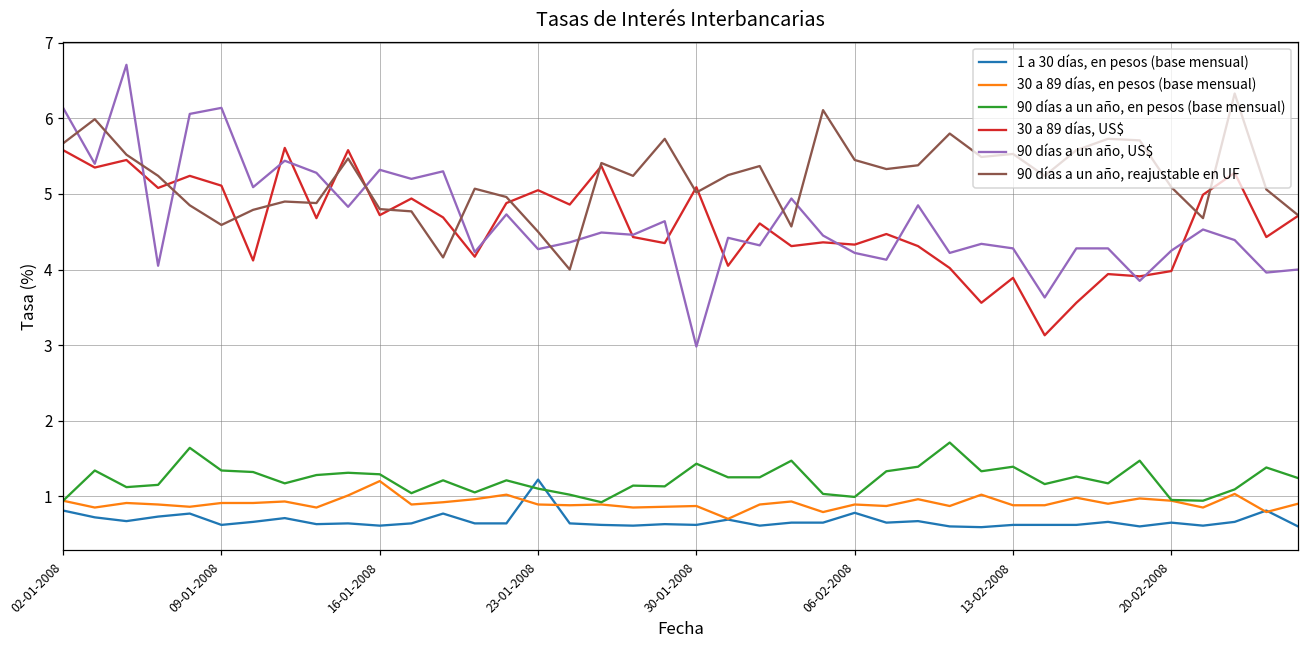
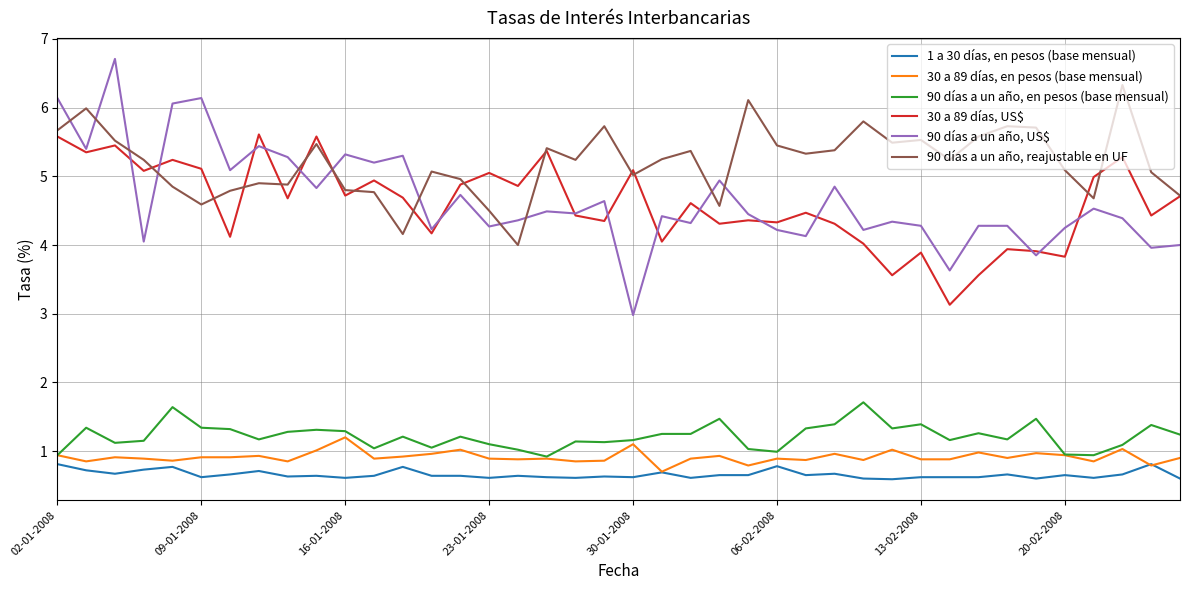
  {
    "1 a 30 días, en pesos (base mensual)": {
      "02-01-2008": 0.8,
      "09-01-2008": 0.6,
      "16-01-2008": 0.6,
-     "23-01-2008": 1.2,
+     "23-01-2008": 0.6,
      "30-01-2008": 0.6,
      "06-02-2008": 0.8,
      "13-02-2008": 0.6,
      "20-02-2008": 0.7
    },
    "30 a 89 días, en pesos (base mensual)": {
      "09-01-2008": 0.9,
      "16-01-2008": 1.2,
      "23-01-2008": 0.9,
-     "30-01-2008": 0.9,
+     "30-01-2008": 1.1,
      "06-02-2008": 0.9,
      "13-02-2008": 0.9
    },
    "90 días a un año, en pesos (base mensual)": {
      "09-01-2008": 1.3,
      "16-01-2008": 1.3,
      "23-01-2008": 1.1,
-     "30-01-2008": 1.4,
+     "30-01-2008": 1.2,
      "06-02-2008": 1.0,
      "13-02-2008": 1.4
    },
    "30 a 89 días, US$": {
      "02-01-2008": 5.6,
      "09-01-2008": 5.1,
      "16-01-2008": 4.7,
      "23-01-2008": 5.1,
      "30-01-2008": 5.1,
      "06-02-2008": 4.3,
      "13-02-2008": 3.9,
-     "20-02-2008": 4.0
+     "20-02-2008": 3.8
    },
    "90 días a un año, US$": {
      "02-01-2008": 6.1,
      "09-01-2008": 6.1,
      "16-01-2008": 5.3,
      "23-01-2008": 4.3,
      "30-01-2008": 3.0,
      "06-02-2008": 4.2,
      "13-02-2008": 4.3,
      "20-02-2008": 4.3
    },
    "90 días a un año, reajustable en UF": {
      "02-01-2008": 5.7,
      "09-01-2008": 4.6,
      "16-01-2008": 4.8,
      "23-01-2008": 4.5,
      "30-01-2008": 5.0,
      "06-02-2008": 5.5,
      "20-02-2008": 5.1
    }
  }
